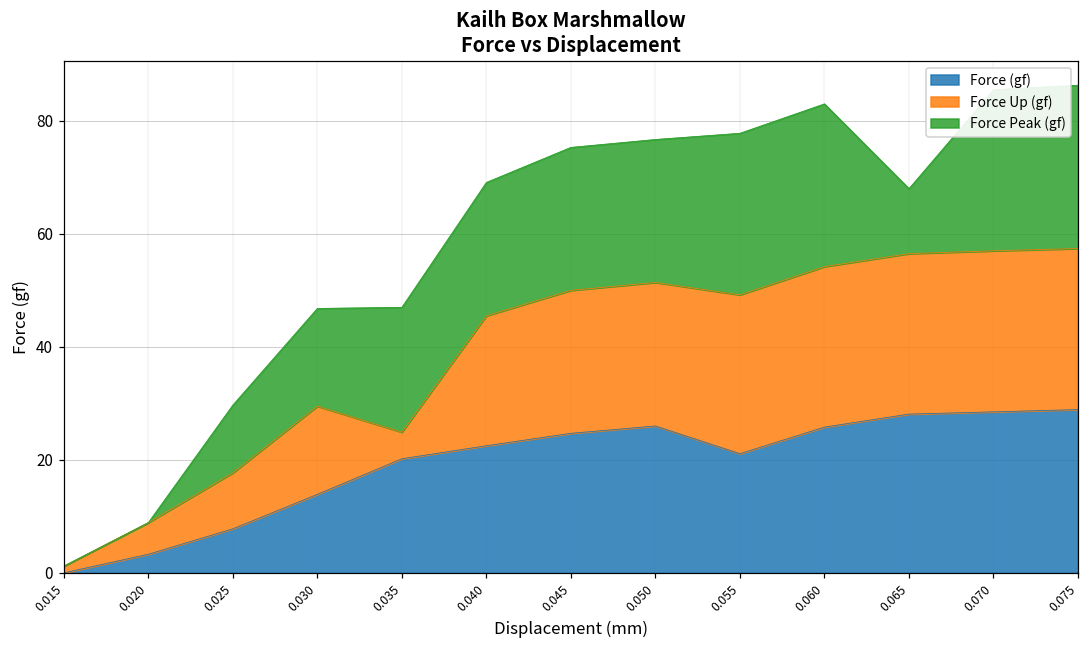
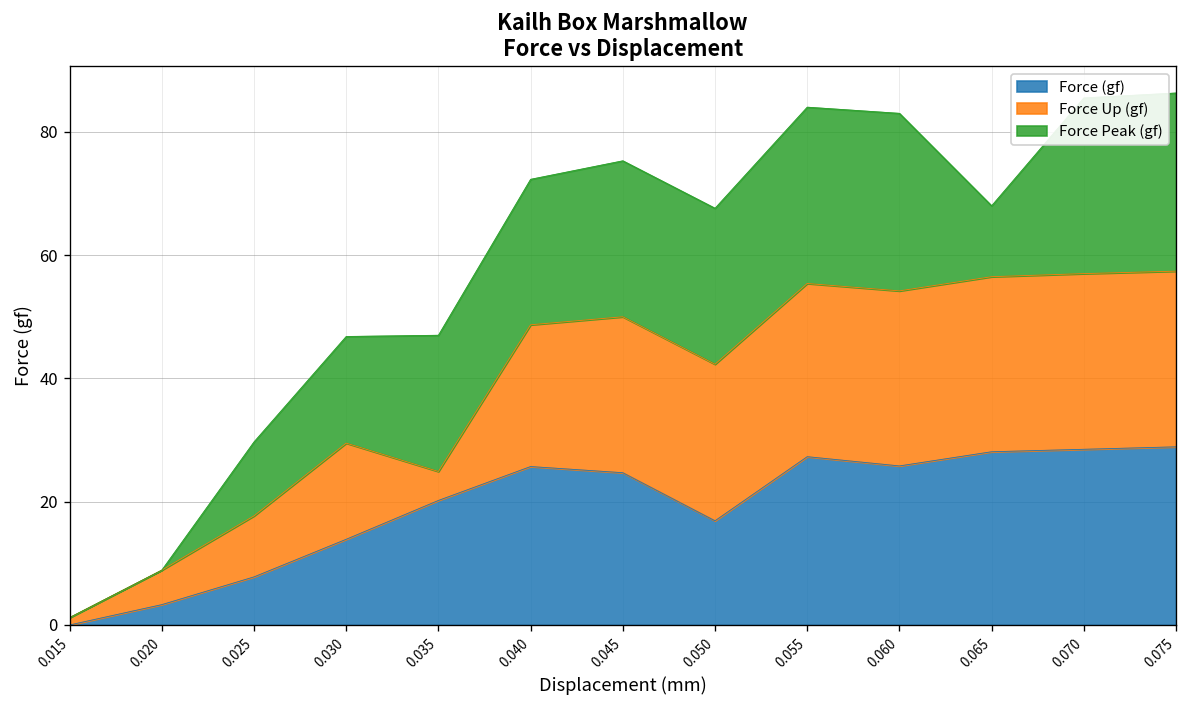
  {
    "Force (gf)": {
      "0.015": 0,
      "0.020": 3,
      "0.025": 8,
      "0.030": 14,
      "0.035": 20,
-     "0.040": 23,
+     "0.040": 26,
      "0.045": 25,
-     "0.050": 26,
-     "0.055": 21,
+     "0.050": 17,
+     "0.055": 27,
      "0.060": 26,
      "0.065": 28,
      "0.070": 29,
      "0.075": 29
    },
    "Force Up (gf)": {
      "0.025": 10,
      "0.030": 16,
      "0.035": 5,
      "0.040": 23,
      "0.045": 25,
      "0.050": 25,
      "0.055": 28,
      "0.060": 28,
      "0.065": 28,
      "0.070": 29,
      "0.075": 29
    },
    "Force Peak (gf)": {
      "0.025": 12,
      "0.030": 17,
      "0.035": 22,
      "0.040": 24,
      "0.045": 25,
      "0.050": 25,
      "0.055": 29,
      "0.060": 29,
      "0.065": 12,
      "0.075": 29
    }
  }
